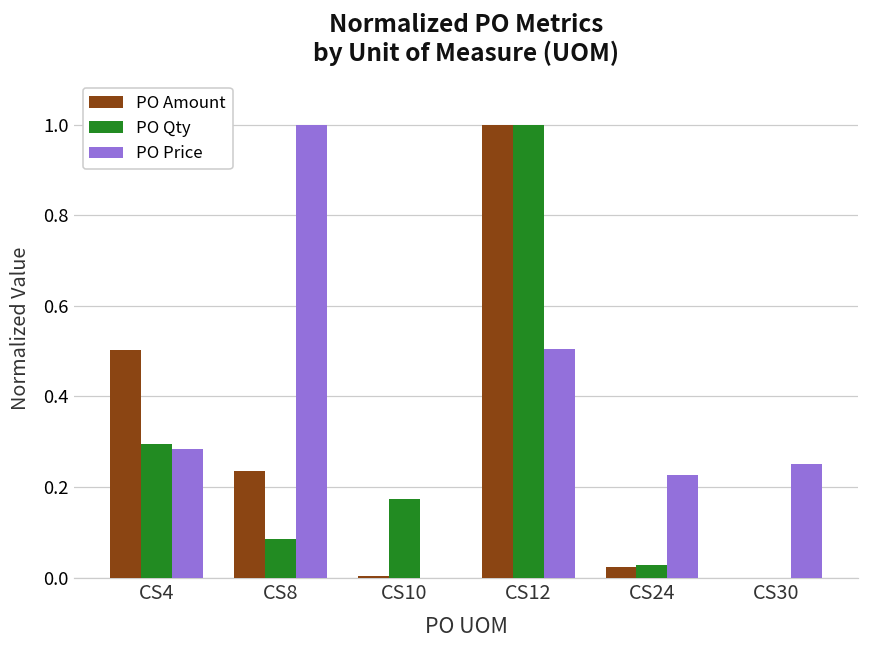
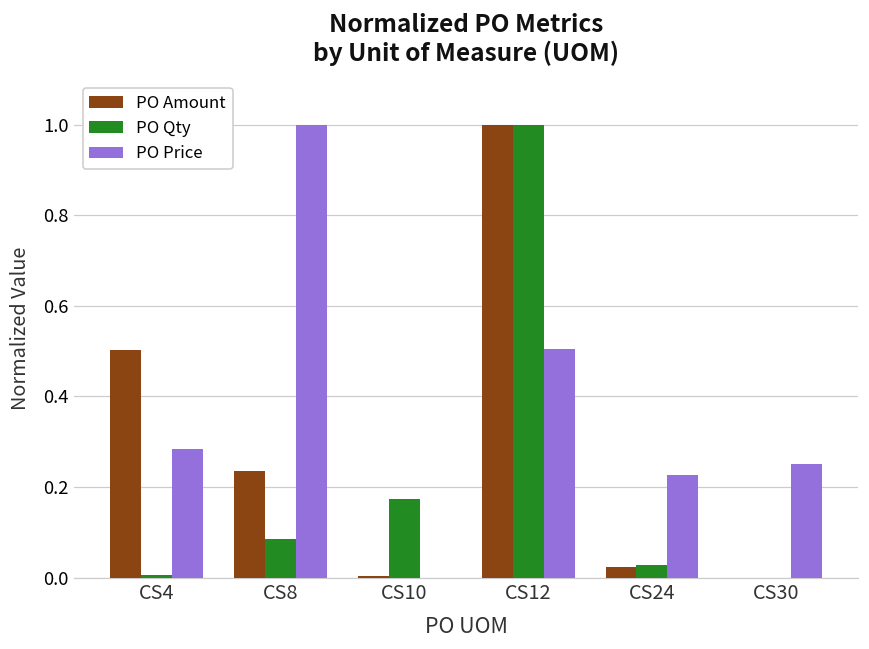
  {
    "PO Amount": {
      "CS4": 0.50,
      "CS8": 0.24,
      "CS12": 1.00,
      "CS24": 0.02,
      "CS30": 0.00
    },
    "PO Qty": {
-     "CS4": 0.30,
+     "CS4": 0.01,
      "CS8": 0.09,
      "CS10": 0.17,
      "CS12": 1.00,
      "CS24": 0.03,
      "CS30": 0.00
    },
    "PO Price": {
      "CS4": 0.28,
      "CS8": 1.00,
      "CS10": 0.00,
      "CS12": 0.51,
      "CS24": 0.23,
      "CS30": 0.25
    }
  }
